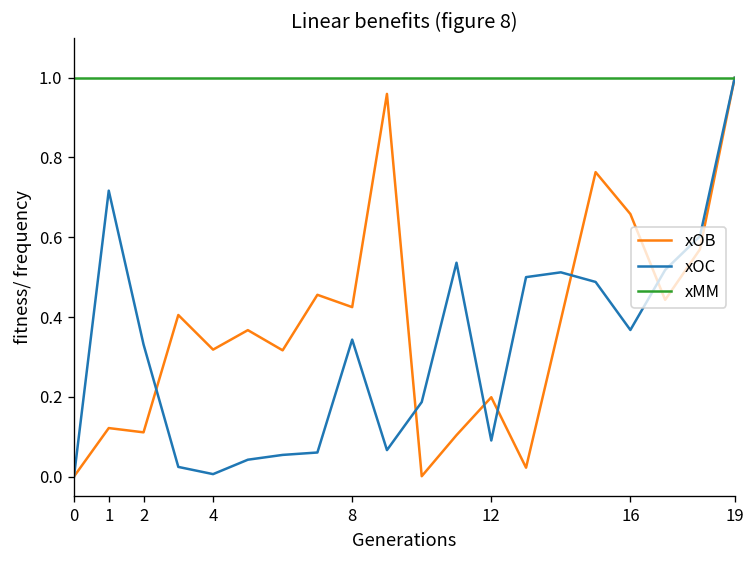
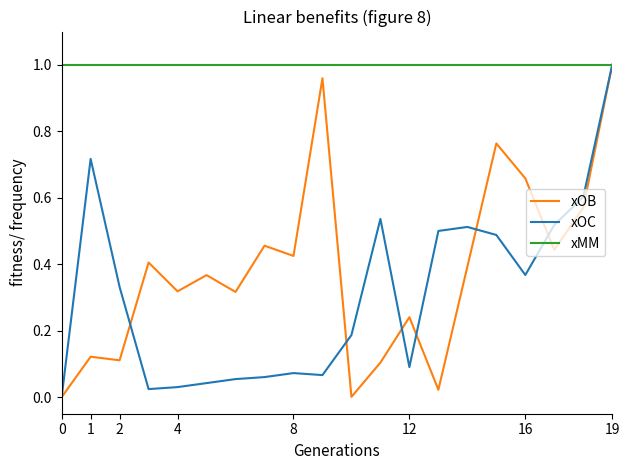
  {
    "xOB": {
      "1": 0.12,
      "2": 0.11,
      "4": 0.32,
      "8": 0.42,
-     "12": 0.20,
+     "12": 0.24,
      "16": 0.66
    },
    "xOC": {
      "1": 0.72,
      "2": 0.33,
-     "4": 0.01,
-     "8": 0.34,
+     "4": 0.03,
+     "8": 0.07,
      "12": 0.09,
      "16": 0.37
    },
    "xMM": {
      "0": 1.00,
      "1": 1.00,
      "2": 1.00,
      "4": 1.00,
      "8": 1.00,
      "12": 1.00,
      "16": 1.00
    }
  }
